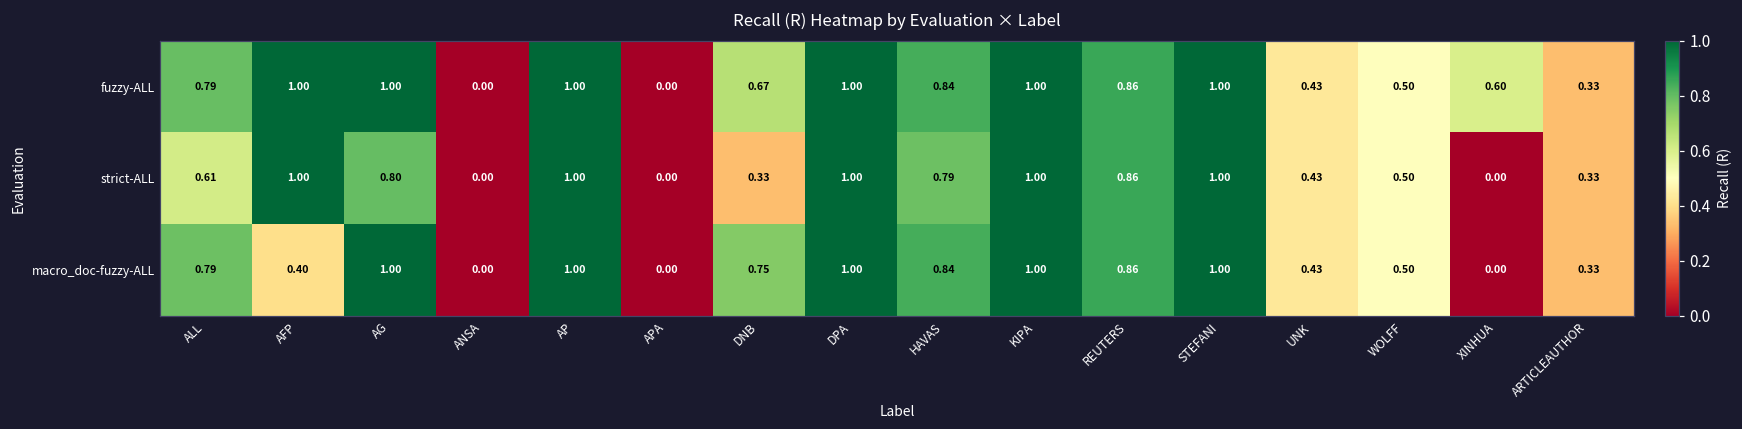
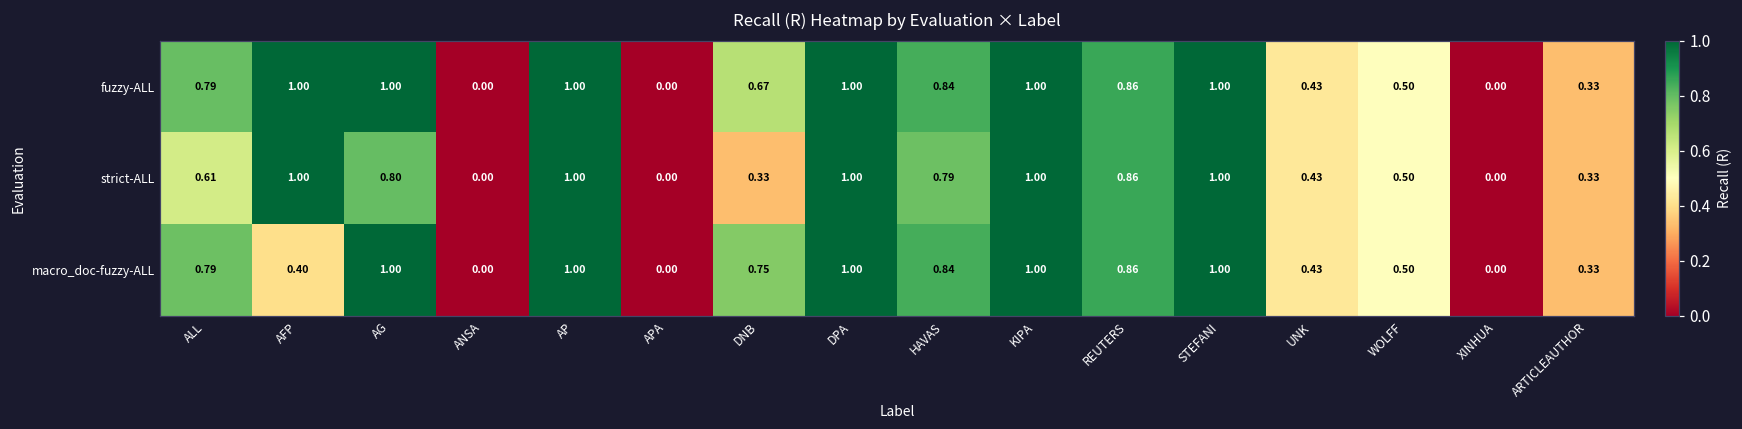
  {
    "fuzzy-ALL": {
      "ALL": 0.79,
      "AFP": 1.00,
      "AG": 1.00,
      "ANSA": 0.00,
      "AP": 1.00,
      "APA": 0.00,
      "DNB": 0.67,
      "DPA": 1.00,
      "HAVAS": 0.84,
      "KIPA": 1.00,
      "REUTERS": 0.86,
      "STEFANI": 1.00,
      "UNK": 0.43,
      "WOLFF": 0.50,
-     "XINHUA": 0.60,
+     "XINHUA": 0.00,
      "ARTICLEAUTHOR": 0.33
    },
    "strict-ALL": {
      "ALL": 0.61,
      "AFP": 1.00,
      "AG": 0.80,
      "ANSA": 0.00,
      "AP": 1.00,
      "APA": 0.00,
      "DNB": 0.33,
      "DPA": 1.00,
      "HAVAS": 0.79,
      "KIPA": 1.00,
      "REUTERS": 0.86,
      "STEFANI": 1.00,
      "UNK": 0.43,
      "WOLFF": 0.50,
      "XINHUA": 0.00,
      "ARTICLEAUTHOR": 0.33
    },
    "macro_doc-fuzzy-ALL": {
      "ALL": 0.79,
      "AFP": 0.40,
      "AG": 1.00,
      "ANSA": 0.00,
      "AP": 1.00,
      "APA": 0.00,
      "DNB": 0.75,
      "DPA": 1.00,
      "HAVAS": 0.84,
      "KIPA": 1.00,
      "REUTERS": 0.86,
      "STEFANI": 1.00,
      "UNK": 0.43,
      "WOLFF": 0.50,
      "XINHUA": 0.00,
      "ARTICLEAUTHOR": 0.33
    }
  }
